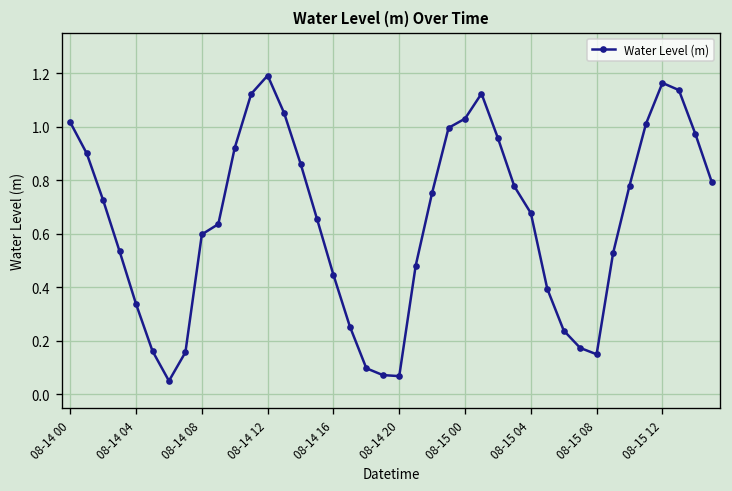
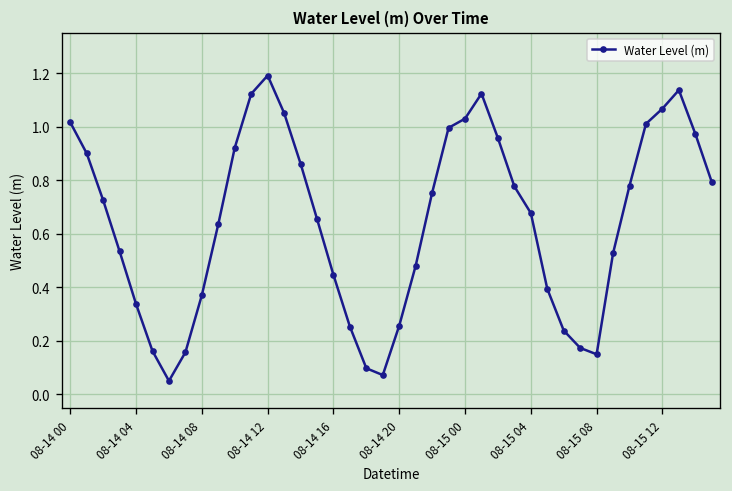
  {
    "08-14 00": 1.02,
    "08-14 04": 0.34,
-   "08-14 08": 0.60,
+   "08-14 08": 0.37,
    "08-14 12": 1.19,
    "08-14 16": 0.45,
-   "08-14 20": 0.07,
+   "08-14 20": 0.26,
    "08-15 00": 1.03,
    "08-15 04": 0.68,
    "08-15 08": 0.15,
-   "08-15 12": 1.16
+   "08-15 12": 1.07
  }
